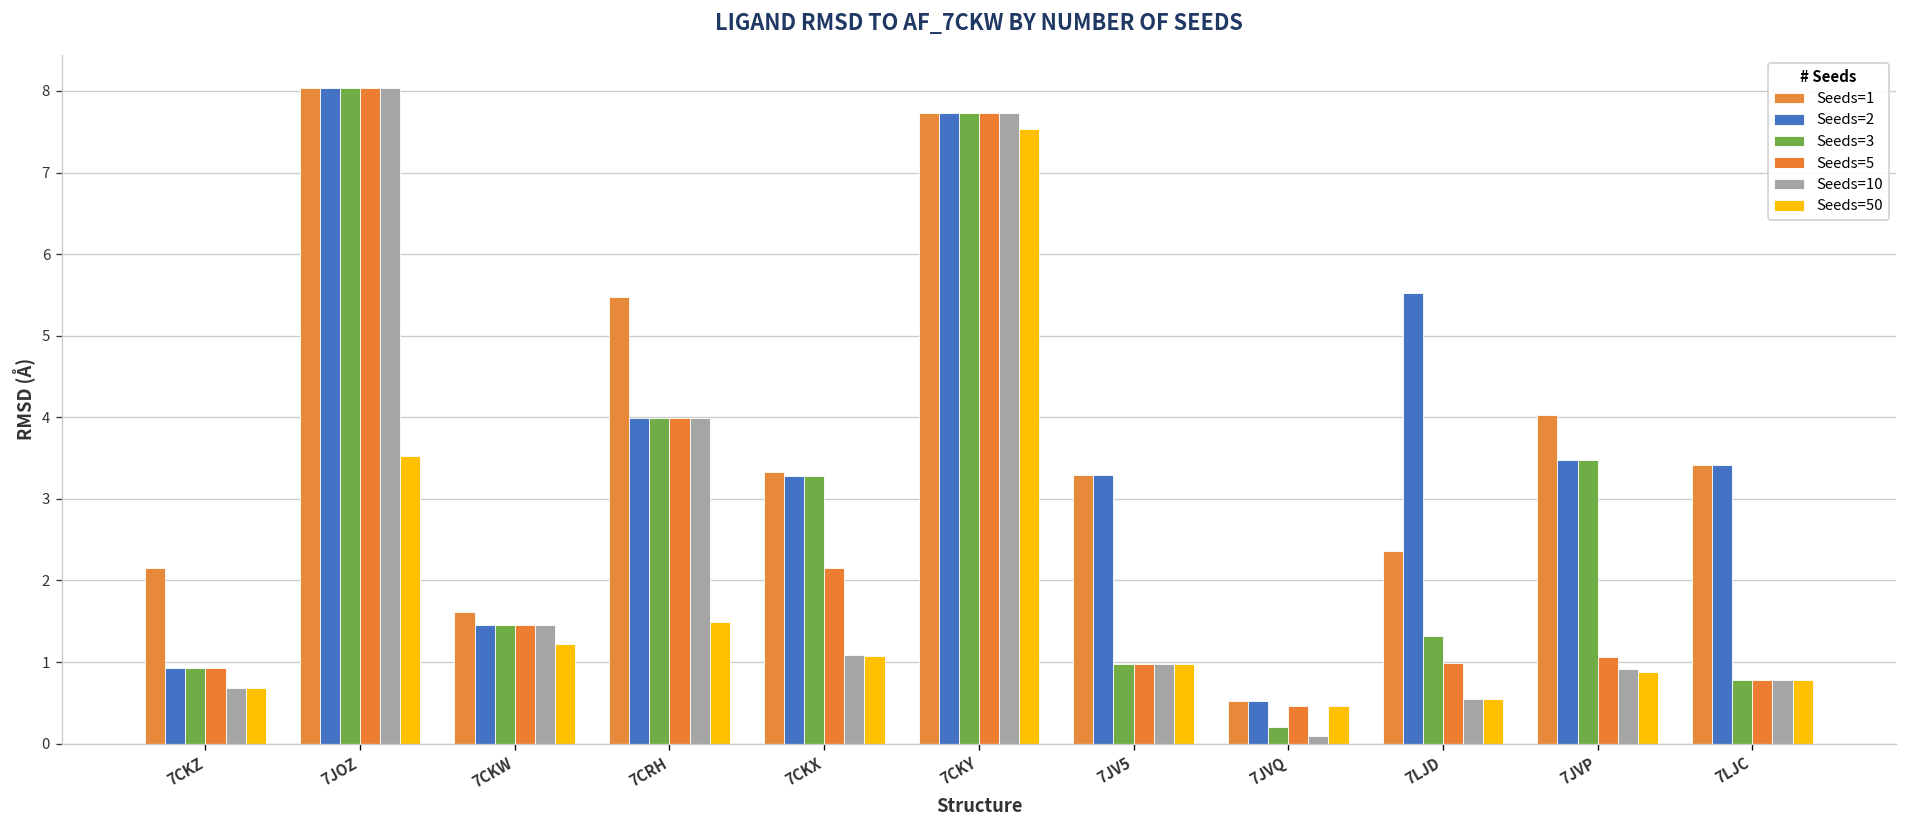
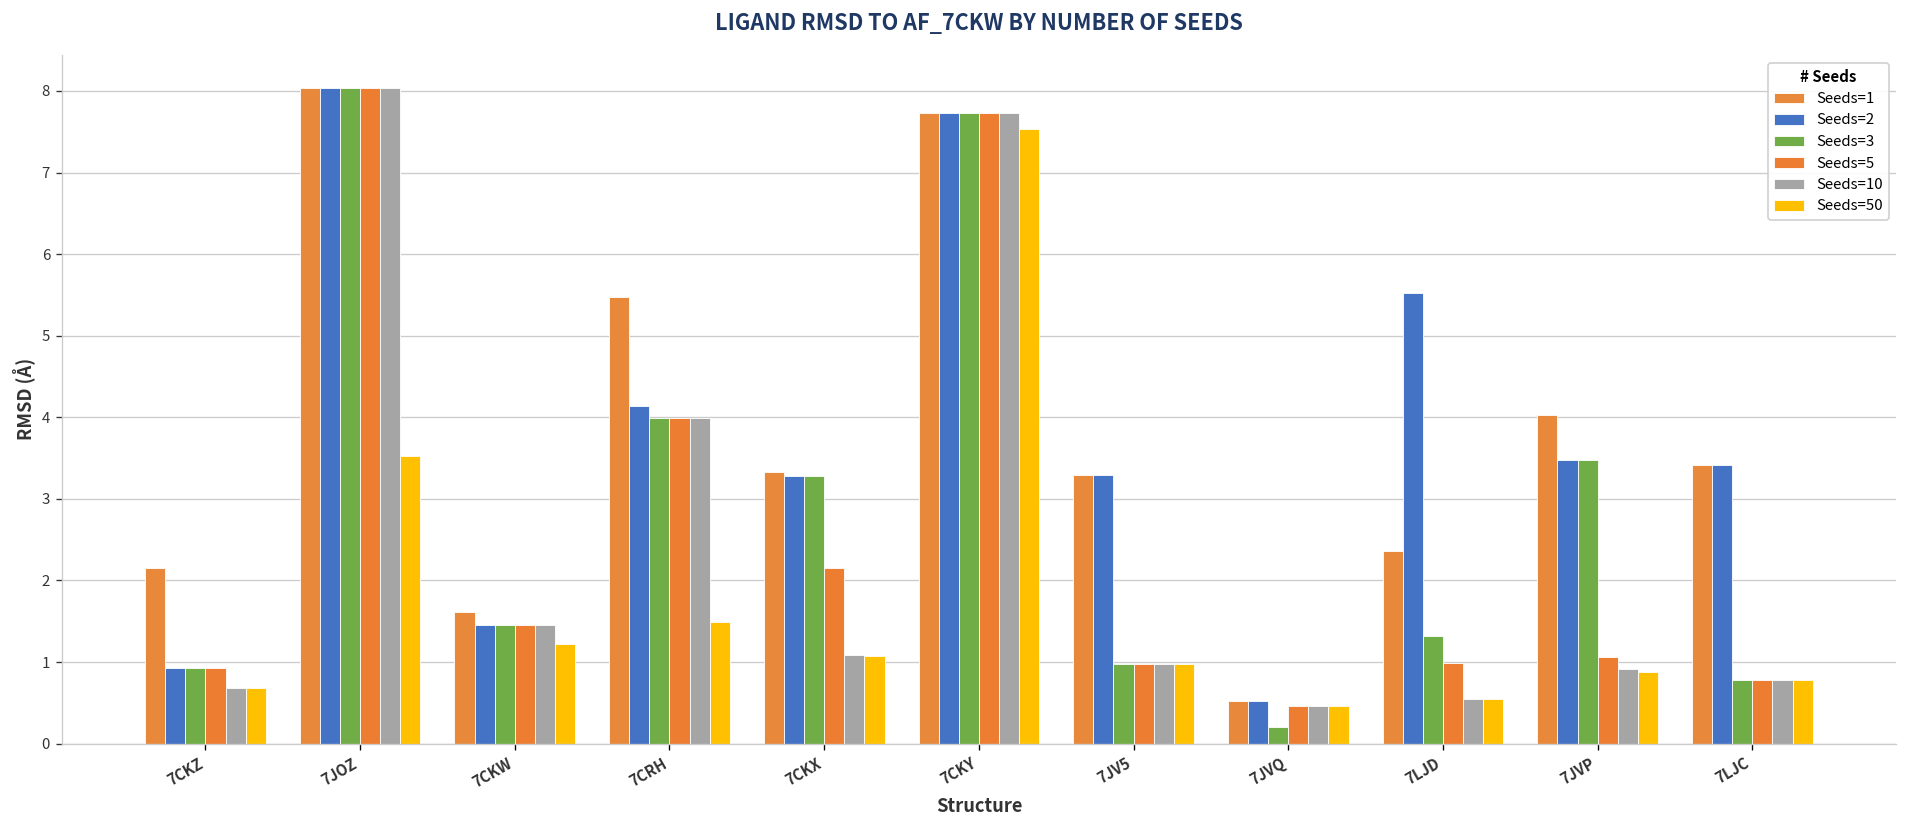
  {
    "Seeds=2": {
      "7CKZ": 0.9,
      "7JOZ": 8.0,
      "7CKW": 1.4,
-     "7CRH": 4.0,
+     "7CRH": 4.1,
      "7CKX": 3.3,
      "7CKY": 7.7,
      "7JV5": 3.3,
      "7JVQ": 0.5,
      "7LJD": 5.5,
      "7JVP": 3.5,
      "7LJC": 3.4
    },
    "Seeds=3": {
      "7CKZ": 0.9,
      "7JOZ": 8.0,
      "7CKW": 1.4,
      "7CRH": 4.0,
      "7CKX": 3.3,
      "7CKY": 7.7,
      "7JV5": 1.0,
      "7JVQ": 0.2,
      "7LJD": 1.3,
      "7JVP": 3.5,
      "7LJC": 0.8
    },
    "Seeds=10": {
      "7CKZ": 0.7,
      "7JOZ": 8.0,
      "7CKW": 1.4,
      "7CRH": 4.0,
      "7CKX": 1.1,
      "7CKY": 7.7,
      "7JV5": 1.0,
-     "7JVQ": 0.1,
+     "7JVQ": 0.5,
      "7LJD": 0.5,
      "7JVP": 0.9,
      "7LJC": 0.8
    },
    "Seeds=50": {
      "7CKZ": 0.7,
      "7JOZ": 3.5,
      "7CKW": 1.2,
      "7CRH": 1.5,
      "7CKX": 1.1,
      "7CKY": 7.5,
      "7JV5": 1.0,
      "7JVQ": 0.5,
      "7LJD": 0.5,
      "7JVP": 0.9,
      "7LJC": 0.8
    }
  }
